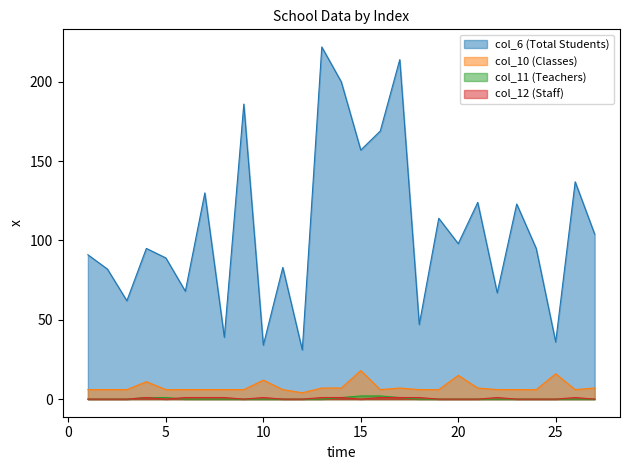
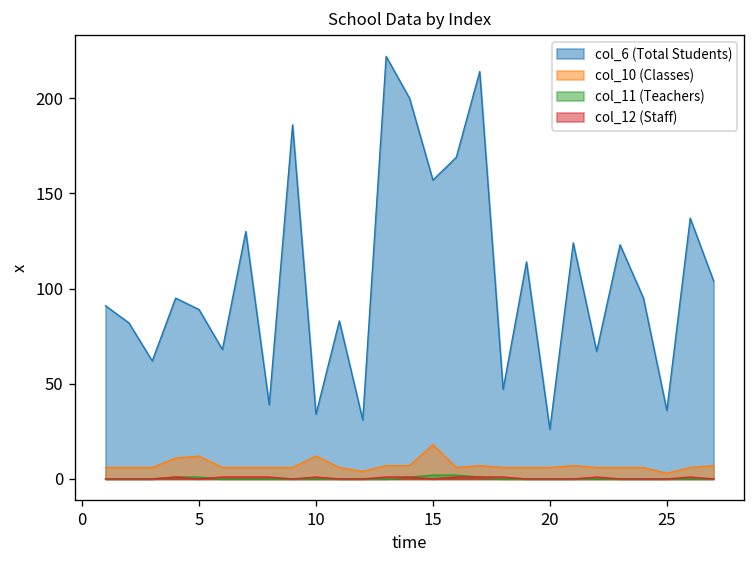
  {
    "col_6 (Total Students)": {
      "5": 89,
      "10": 34,
      "15": 157,
-     "20": 98,
+     "20": 26,
      "25": 36
    },
    "col_10 (Classes)": {
-     "5": 6,
+     "5": 12,
      "10": 12,
      "15": 18,
-     "20": 15,
-     "25": 16
+     "20": 6,
+     "25": 3
    },
    "col_11 (Teachers)": {
      "15": 2
    },
    "col_12 (Staff)": {
      "15": 0
    }
  }
